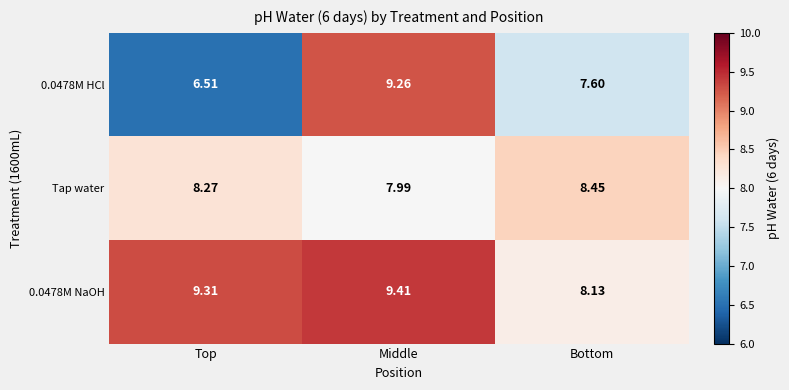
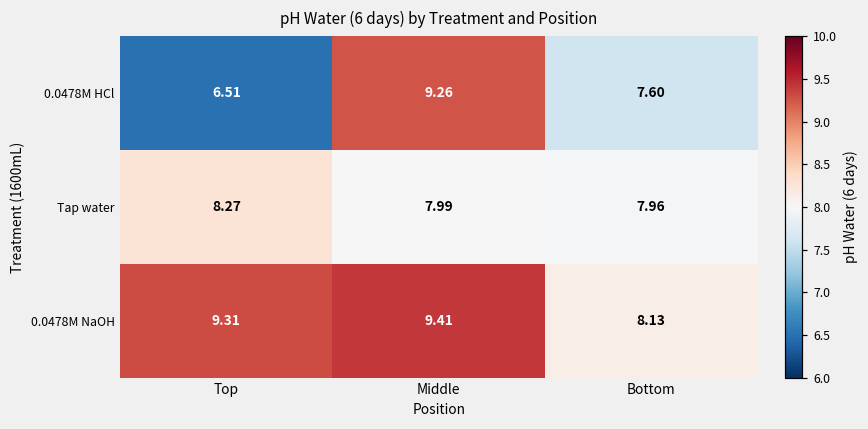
  {
    "0.0478M HCl": {
      "Top": 6.51,
      "Middle": 9.26,
      "Bottom": 7.60
    },
    "Tap water": {
      "Top": 8.27,
      "Middle": 7.99,
-     "Bottom": 8.45
+     "Bottom": 7.96
    },
    "0.0478M NaOH": {
      "Top": 9.31,
      "Middle": 9.41,
      "Bottom": 8.13
    }
  }
